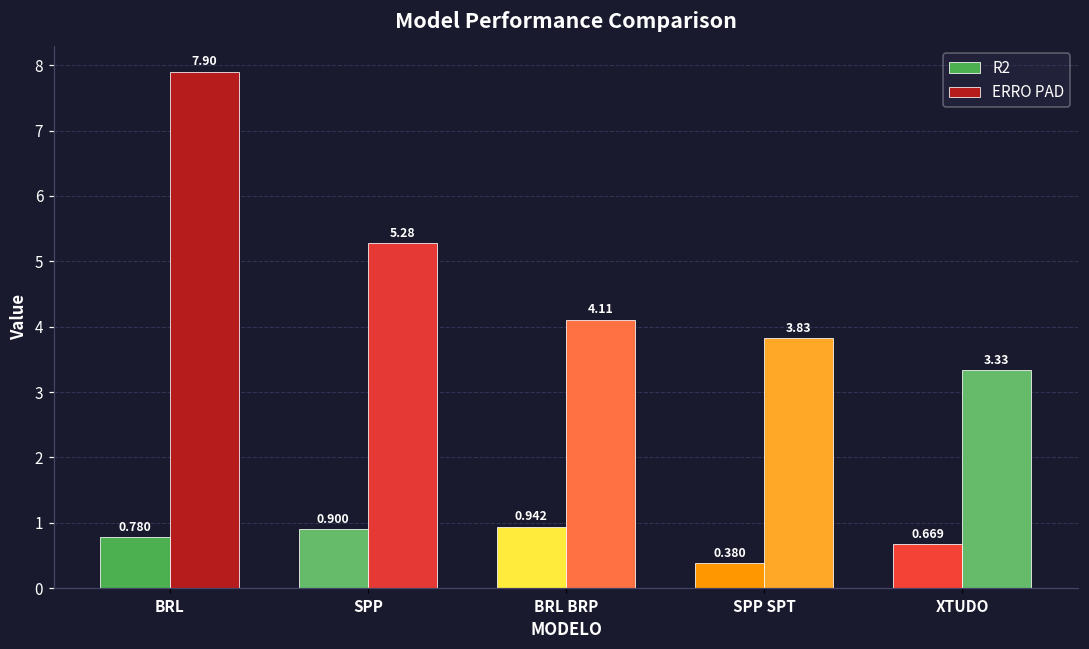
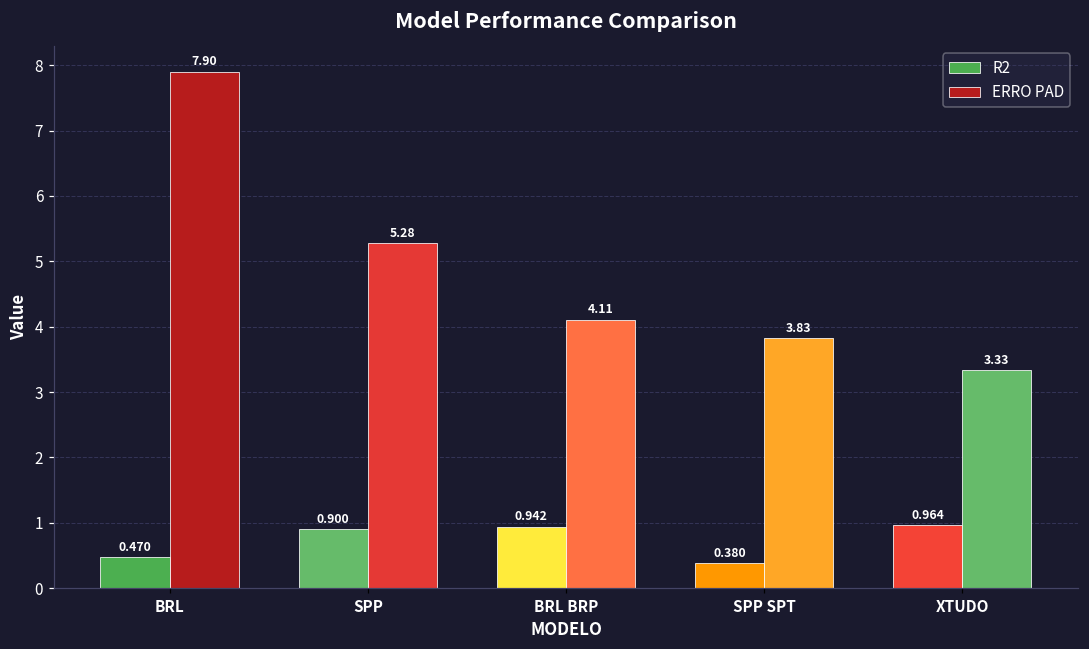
  {
    "R2": {
-     "BRL": 0.780,
+     "BRL": 0.470,
      "SPP": 0.900,
      "BRL BRP": 0.942,
      "SPP SPT": 0.380,
-     "XTUDO": 0.669
+     "XTUDO": 0.964
    },
    "ERRO PAD": {
      "BRL": 7.90,
      "SPP": 5.28,
      "BRL BRP": 4.11,
      "SPP SPT": 3.83,
      "XTUDO": 3.33
    }
  }
